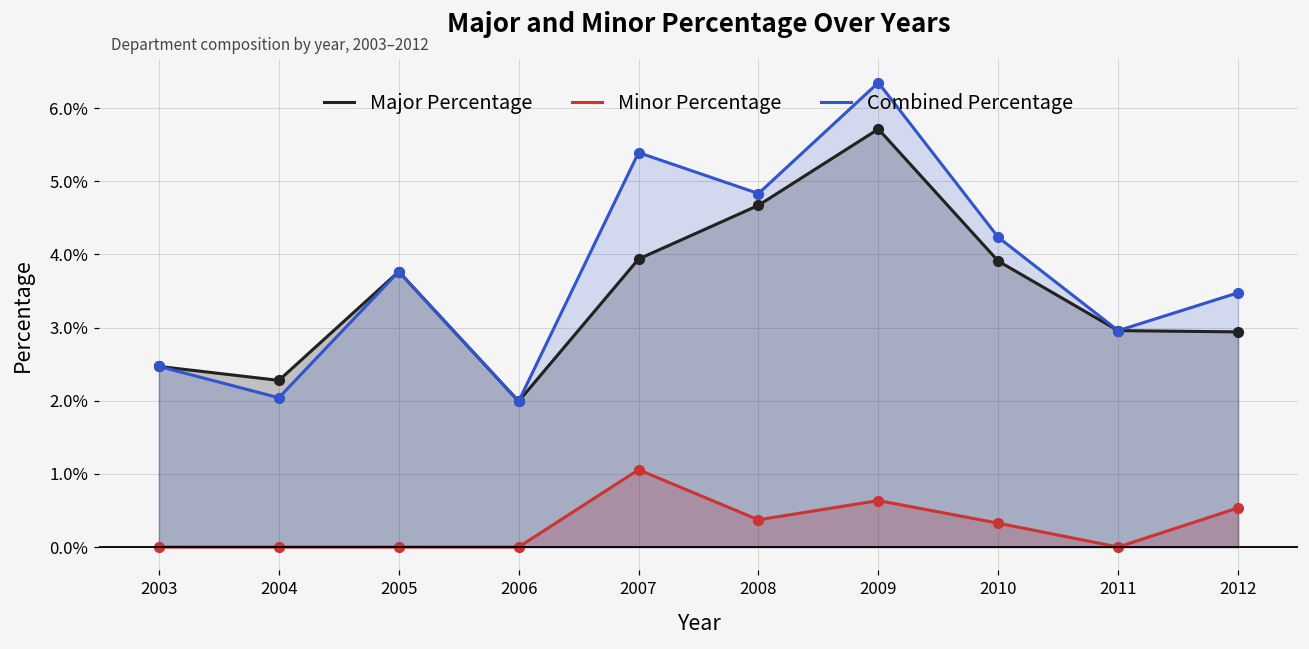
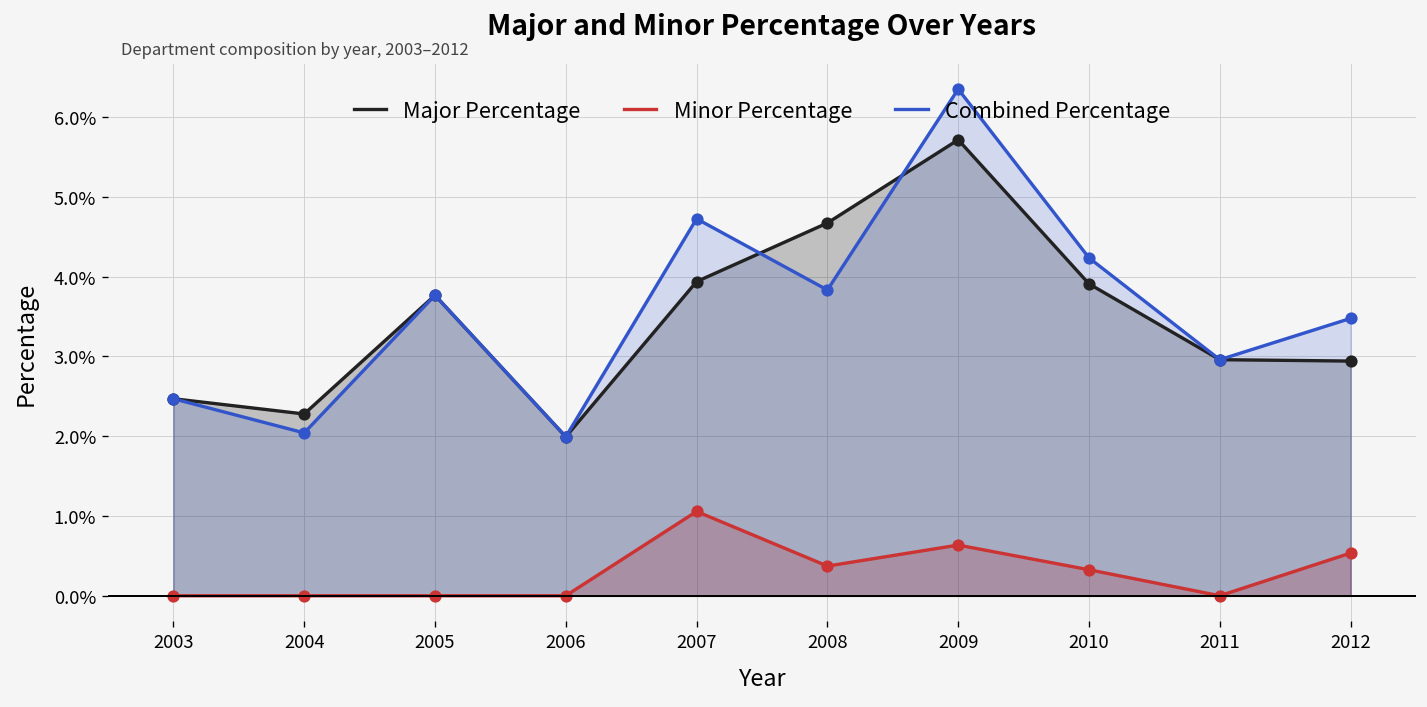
  {
    "Major Percentage": {
      "2004": "2.3%",
      "2007": "3.9%",
      "2008": "4.7%",
      "2009": "5.7%",
      "2010": "3.9%",
      "2012": "2.9%"
    },
    "Minor Percentage": {
      "2003": "0.0%",
      "2004": "0.0%",
      "2005": "0.0%",
      "2006": "0.0%",
      "2007": "1.1%",
      "2008": "0.4%",
      "2009": "0.6%",
      "2010": "0.3%",
      "2011": "0.0%",
      "2012": "0.5%"
    },
    "Combined Percentage": {
      "2004": "2.0%",
-     "2007": "5.4%",
-     "2008": "4.8%",
+     "2007": "4.7%",
+     "2008": "3.8%",
      "2009": "6.3%",
      "2010": "4.2%",
      "2012": "3.5%"
    }
  }
